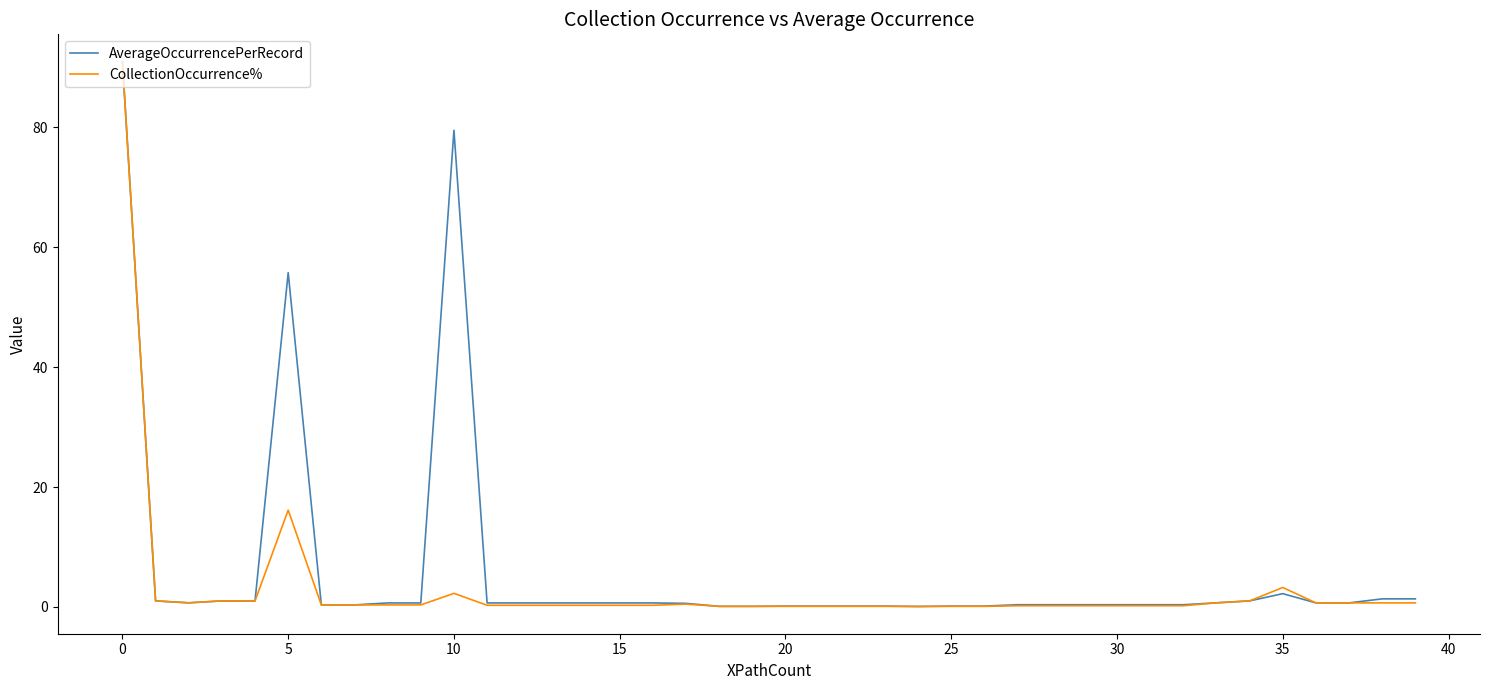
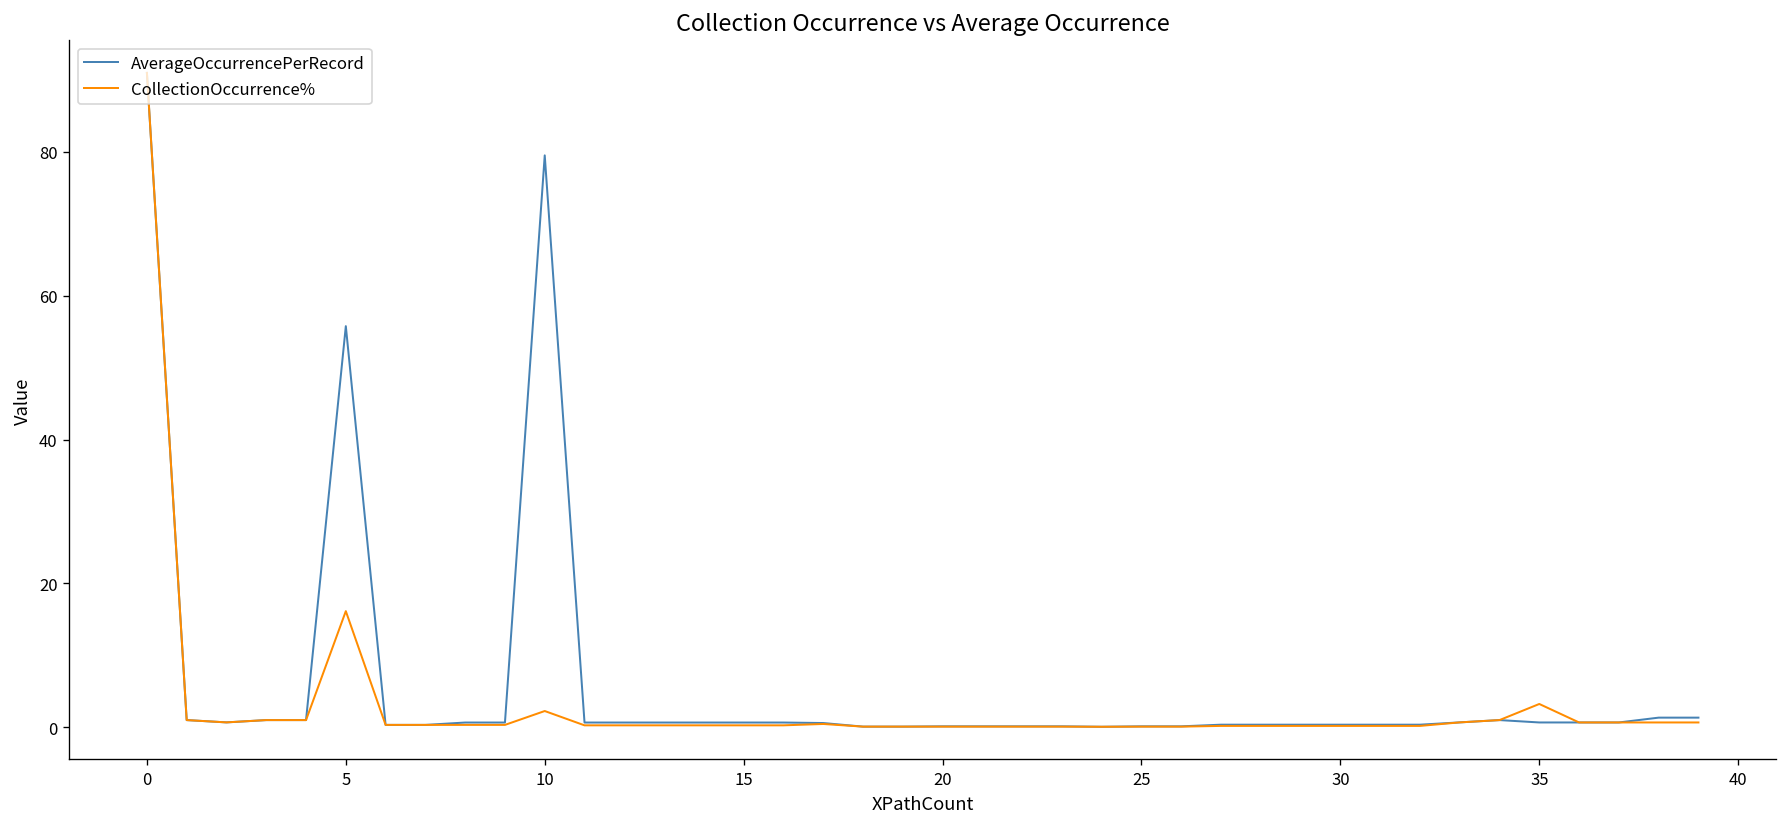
  {
    "AverageOccurrencePerRecord": {
      "5": 56,
      "10": 80,
-     "35": 2
+     "35": 1
    },
    "CollectionOccurrence%": {
      "5": 16,
      "10": 2,
      "35": 3
    }
  }
